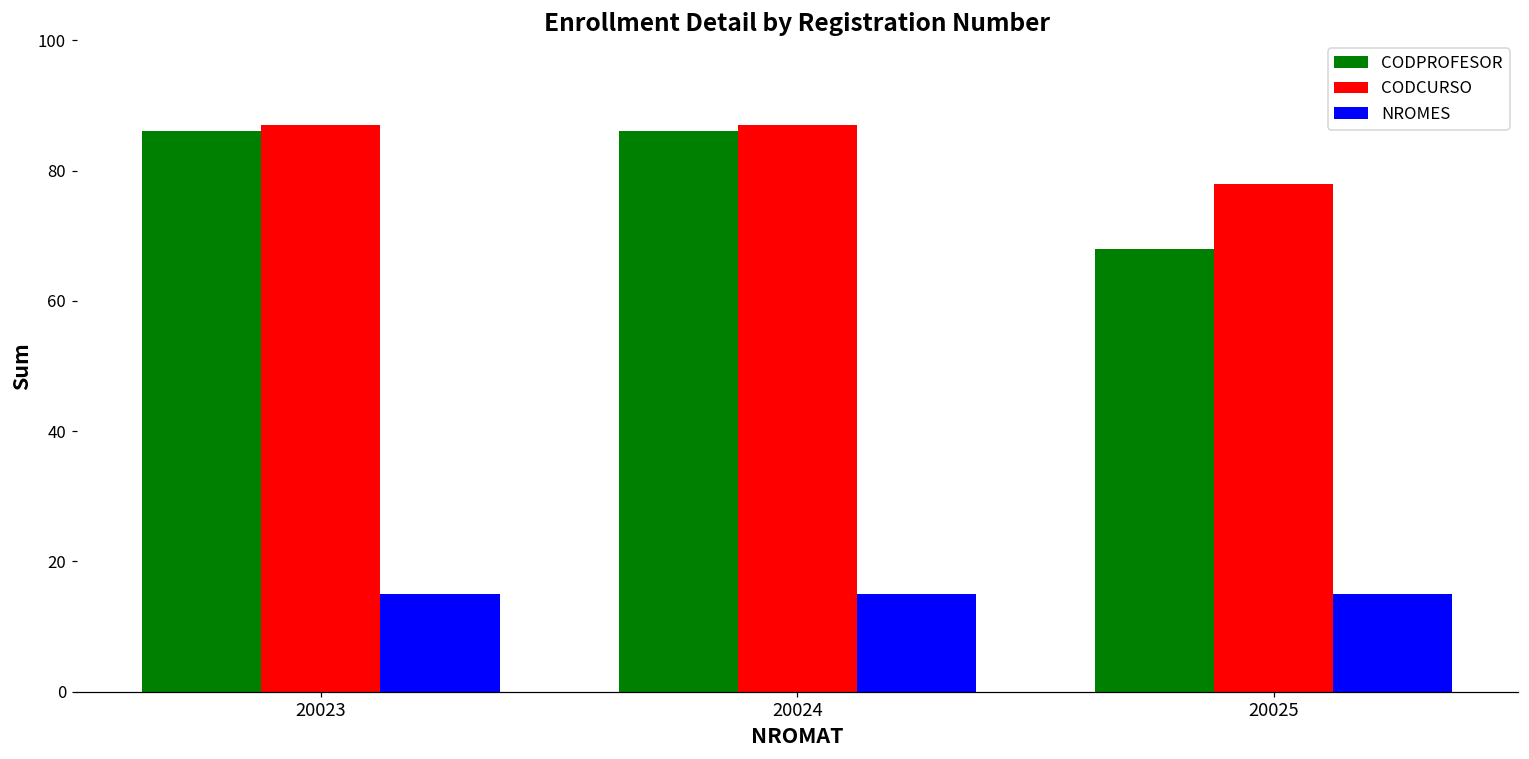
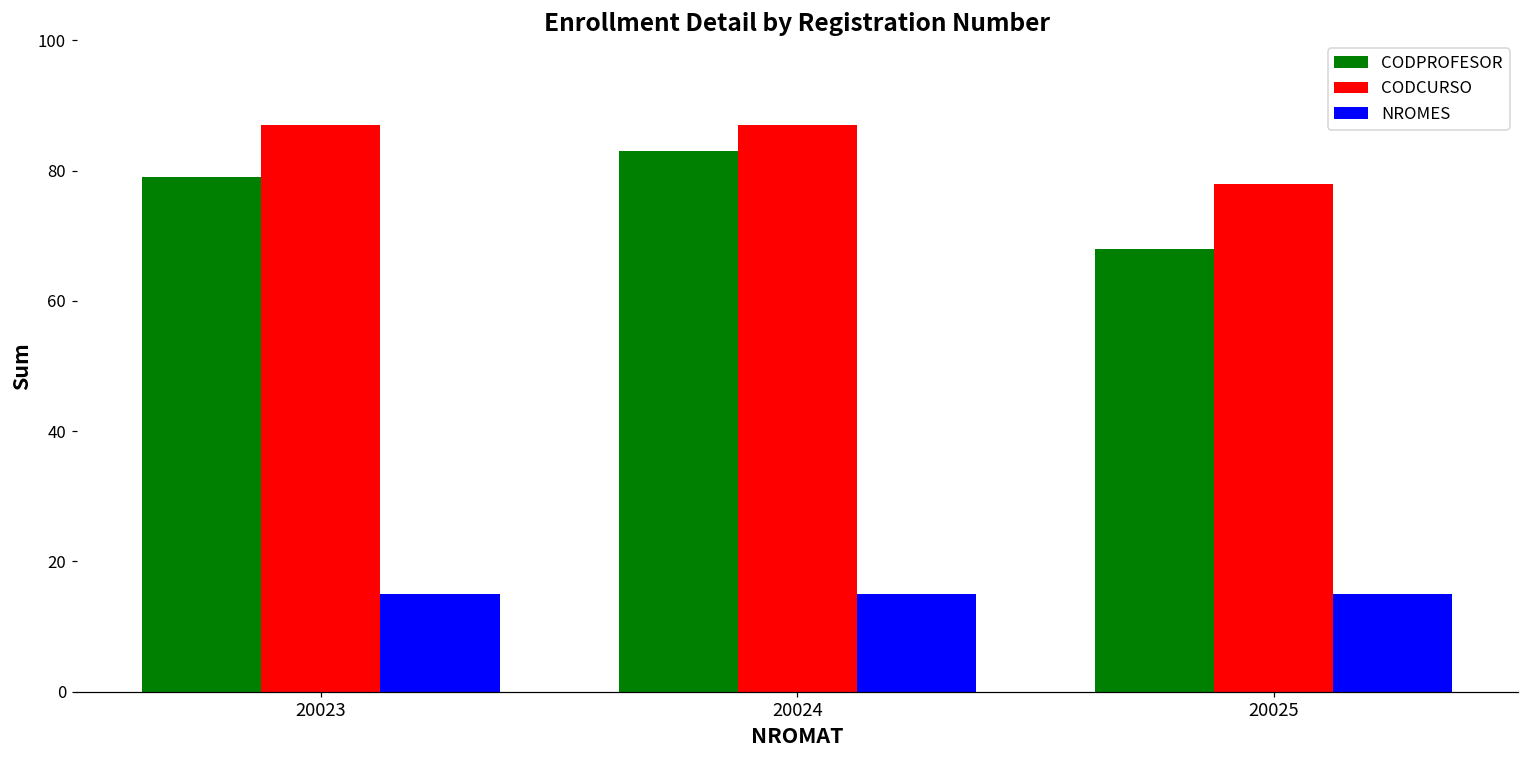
  {
    "CODPROFESOR": {
-     "20023": 86,
-     "20024": 86,
+     "20023": 79,
+     "20024": 83,
      "20025": 68
    },
    "CODCURSO": {
      "20023": 87,
      "20024": 87,
      "20025": 78
    },
    "NROMES": {
      "20023": 15,
      "20024": 15,
      "20025": 15
    }
  }
